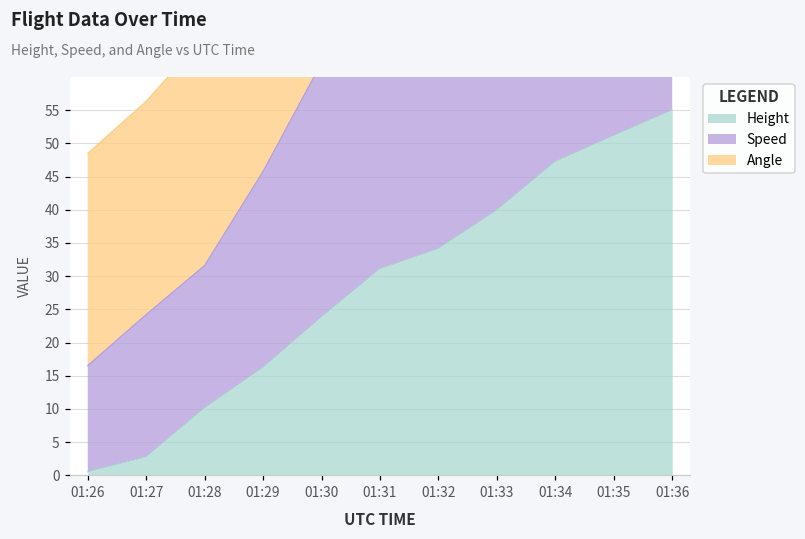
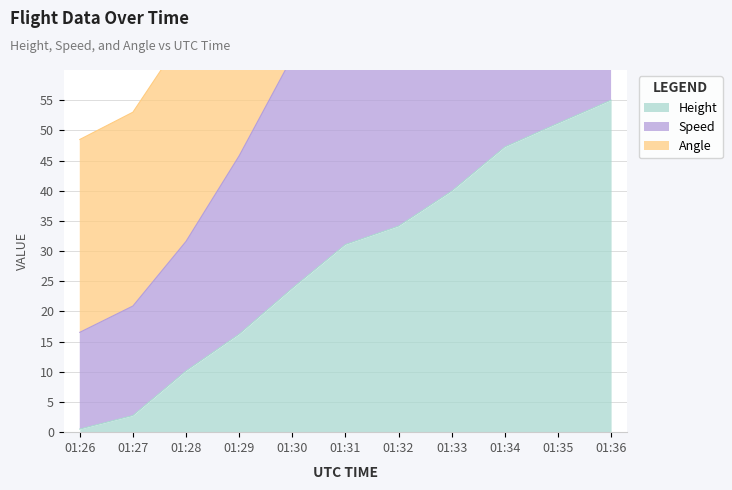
  {
    "Height": {
      "01:26": 1,
      "01:27": 3,
      "01:28": 10,
      "01:29": 16,
      "01:30": 24,
      "01:31": 31,
      "01:32": 34,
      "01:33": 40,
      "01:34": 47,
      "01:35": 51,
      "01:36": 55
    },
    "Speed": {
      "01:26": 16,
-     "01:27": 21,
+     "01:27": 18,
      "01:28": 21,
      "01:29": 30
    },
    "Angle": {
      "01:26": 32,
      "01:27": 32
    }
  }
